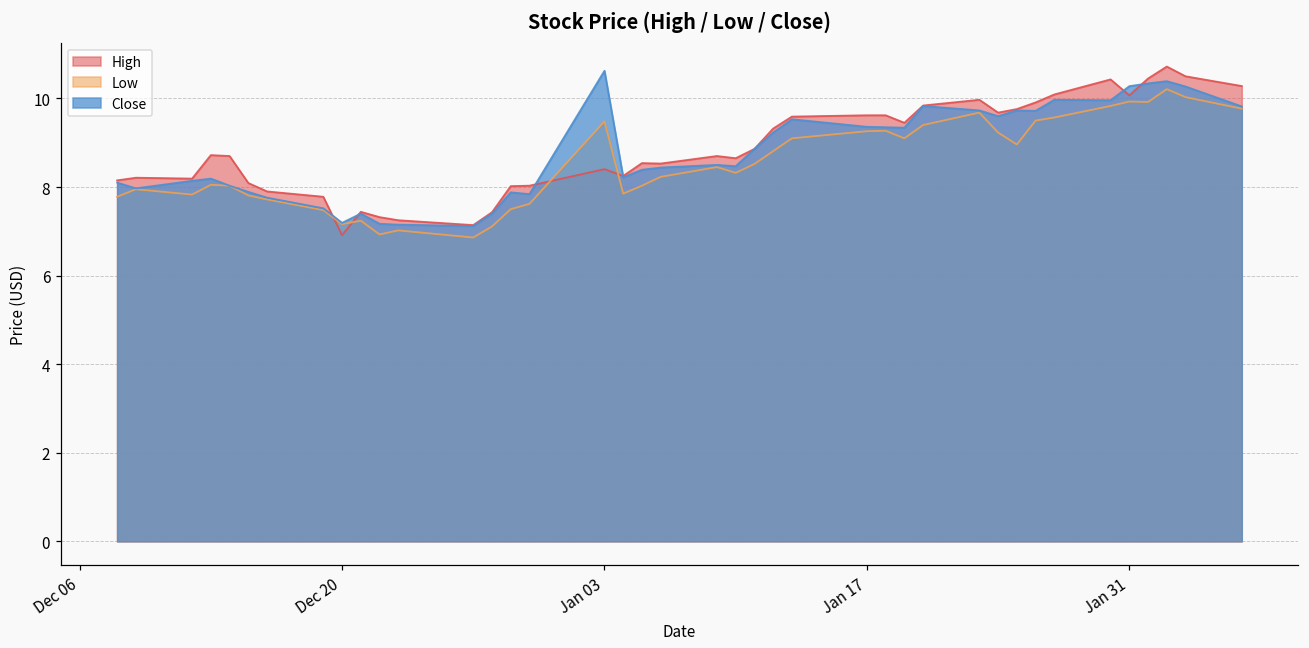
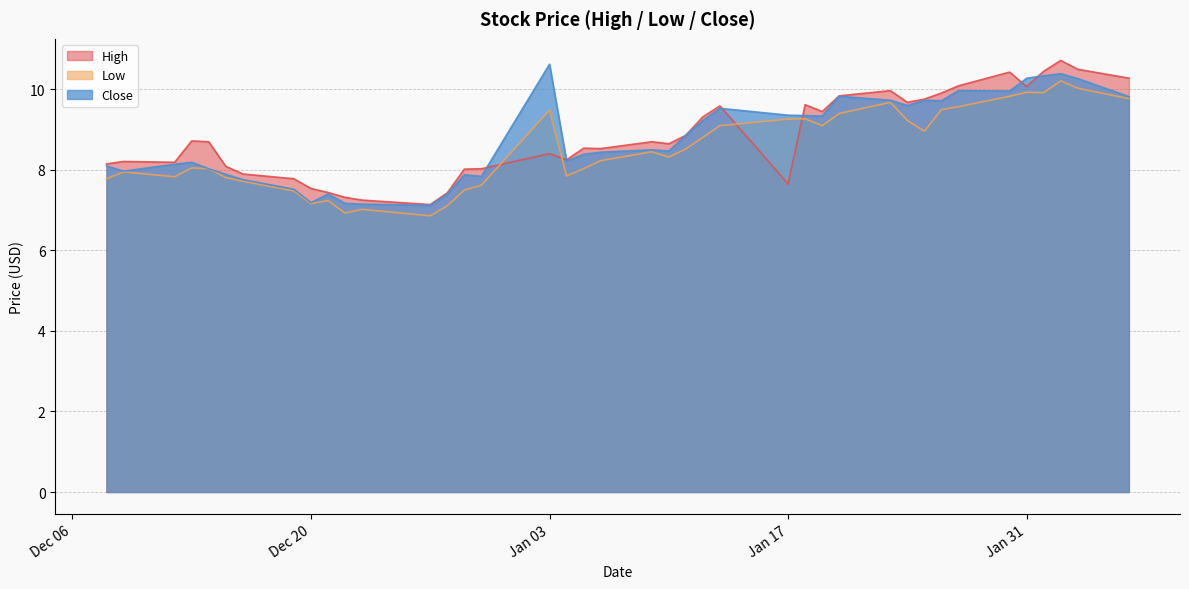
  {
    "High": {
-     "Dec 20": 6.9,
+     "Dec 20": 7.5,
      "Jan 03": 8.4,
-     "Jan 17": 9.6,
+     "Jan 17": 7.7,
      "Jan 31": 10.1
    },
    "Low": {
      "Jan 03": 9.5,
      "Jan 17": 9.3,
      "Jan 31": 9.9
    },
    "Close": {
      "Jan 03": 10.6,
      "Jan 17": 9.4,
      "Jan 31": 10.3
    }
  }
